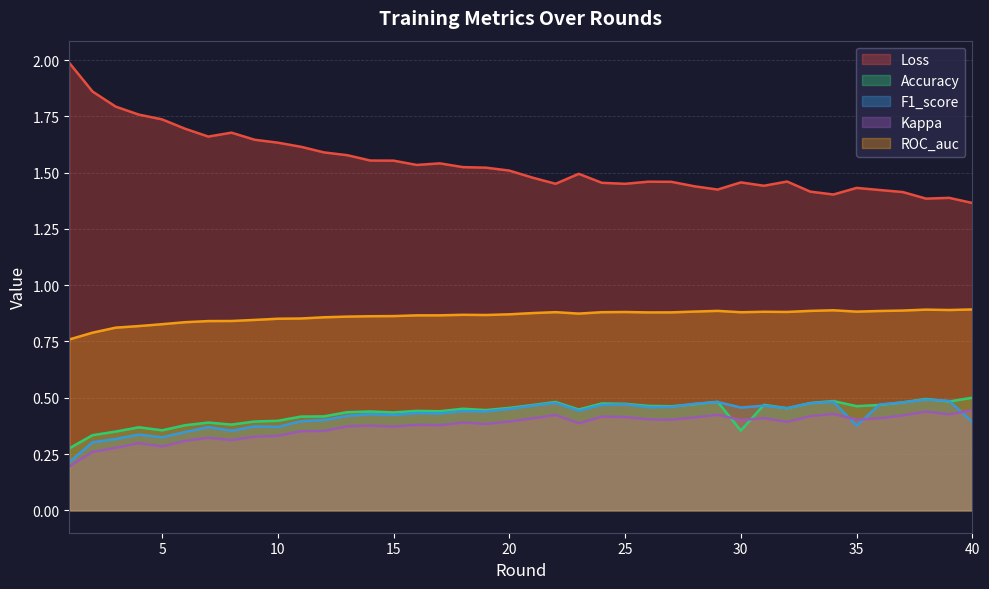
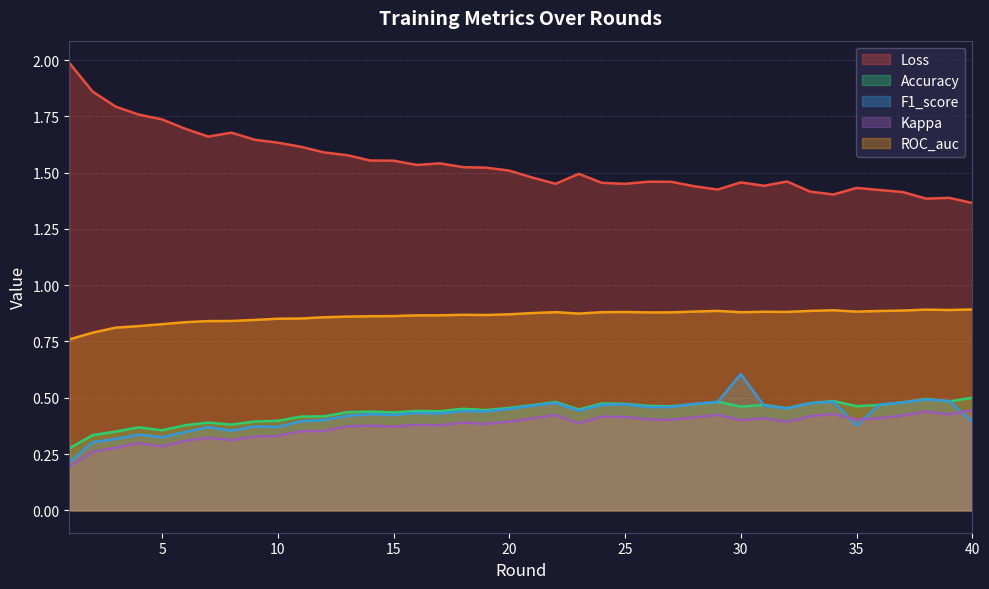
  {
    "Accuracy": {
      "5": 0.36,
      "10": 0.40,
      "15": 0.43,
-     "30": 0.35,
+     "30": 0.46,
      "35": 0.46,
      "40": 0.50
    },
    "F1_score": {
      "5": 0.32,
      "10": 0.37,
      "15": 0.42,
-     "30": 0.46,
+     "30": 0.61,
      "35": 0.38,
      "40": 0.39
    },
    "Kappa": {
      "5": 0.28,
      "10": 0.33,
      "15": 0.37,
      "20": 0.39,
      "25": 0.41,
      "30": 0.40,
      "35": 0.40,
      "40": 0.44
    }
  }
